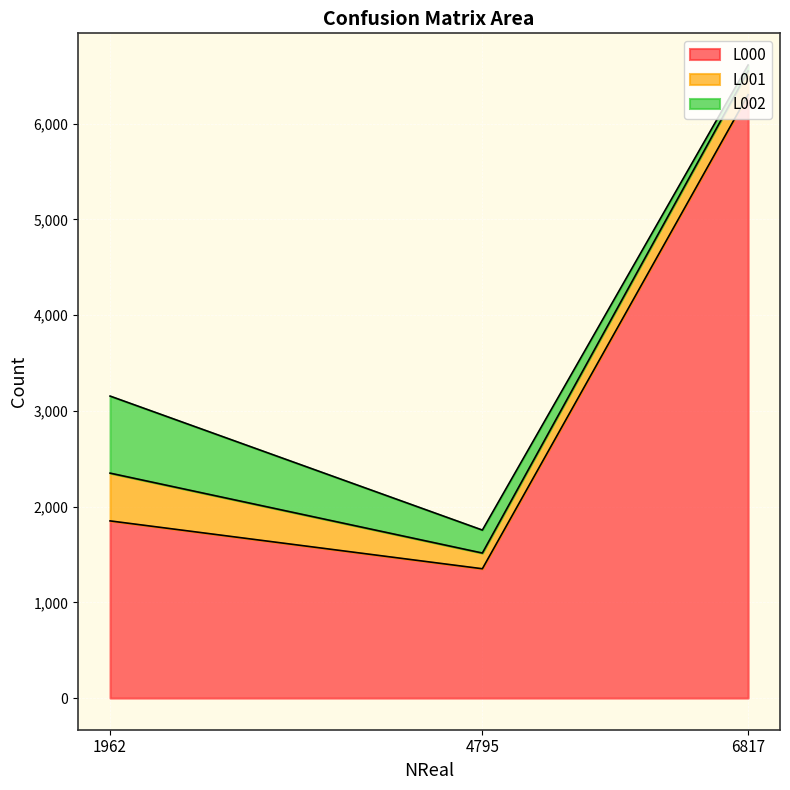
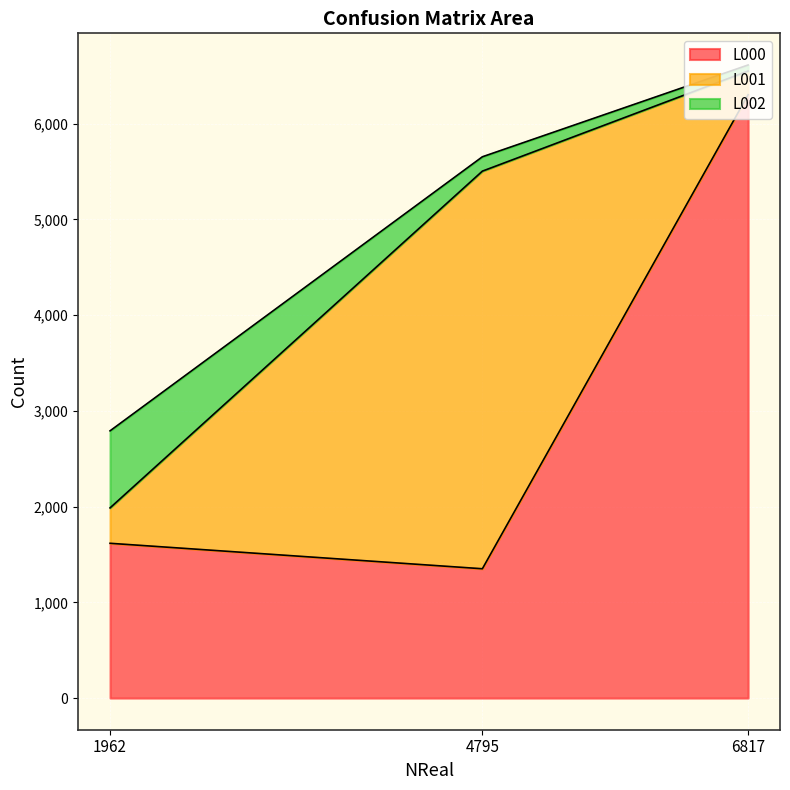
  {
    "L000": {
-     "1962": "1,900",
+     "1962": "1,600",
      "4795": "1,400"
    },
    "L001": {
-     "1962": "500",
-     "4795": "200"
+     "1962": "400",
+     "4795": "4,200"
    },
    "L002": {
      "1962": "800",
-     "4795": "240"
+     "4795": "150"
    }
  }
